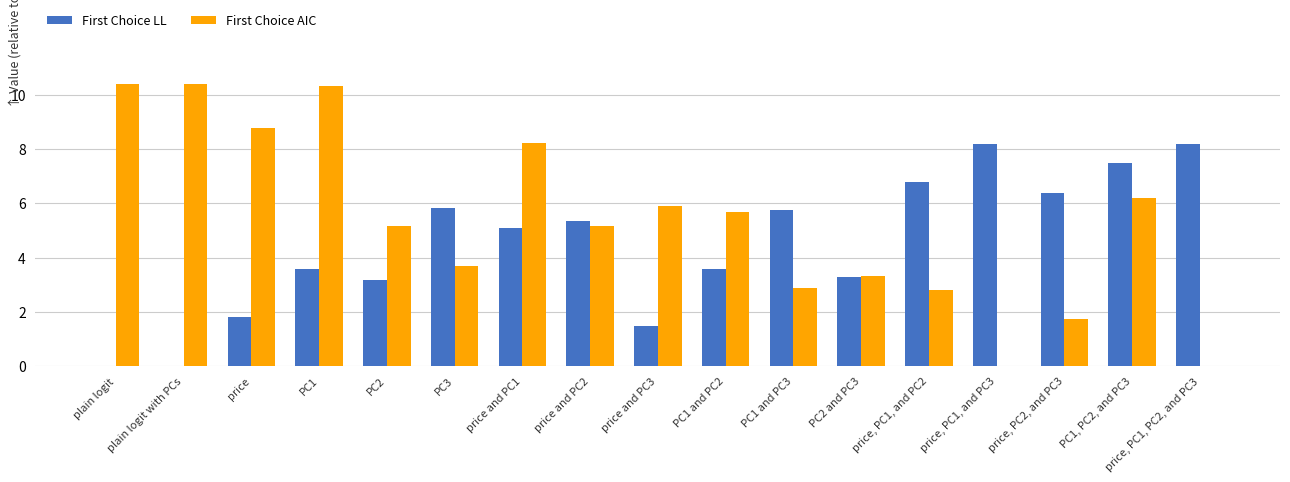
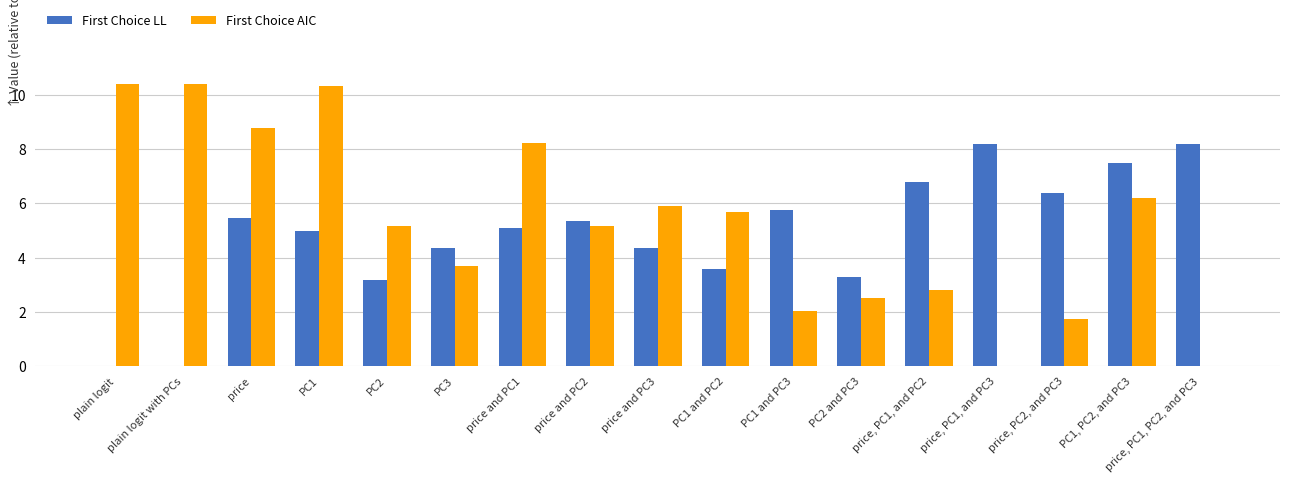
  {
    "First Choice LL": {
      "plain logit": 0.0,
      "plain logit with PCs": 0.0,
-     "price": 1.8,
-     "PC1": 3.6,
+     "price": 5.5,
+     "PC1": 5.0,
      "PC2": 3.2,
-     "PC3": 5.8,
+     "PC3": 4.3,
      "price and PC1": 5.1,
      "price and PC2": 5.3,
-     "price and PC3": 1.5,
+     "price and PC3": 4.3,
      "PC1 and PC2": 3.6,
      "PC1 and PC3": 5.8,
      "PC2 and PC3": 3.3,
      "price, PC1, and PC2": 6.8,
      "price, PC1, and PC3": 8.2,
      "price, PC2, and PC3": 6.4,
      "PC1, PC2, and PC3": 7.5,
      "price, PC1, PC2, and PC3": 8.2
    },
    "First Choice AIC": {
      "plain logit": 10.4,
      "plain logit with PCs": 10.4,
      "price": 8.8,
      "PC1": 10.3,
      "PC2": 5.2,
      "PC3": 3.7,
      "price and PC1": 8.2,
      "price and PC2": 5.2,
      "price and PC3": 5.9,
      "PC1 and PC2": 5.7,
-     "PC1 and PC3": 2.9,
-     "PC2 and PC3": 3.3,
+     "PC1 and PC3": 2.0,
+     "PC2 and PC3": 2.5,
      "price, PC1, and PC2": 2.8,
      "price, PC1, and PC3": 0.0,
      "price, PC2, and PC3": 1.7,
      "PC1, PC2, and PC3": 6.2,
      "price, PC1, PC2, and PC3": 0.0
    }
  }
